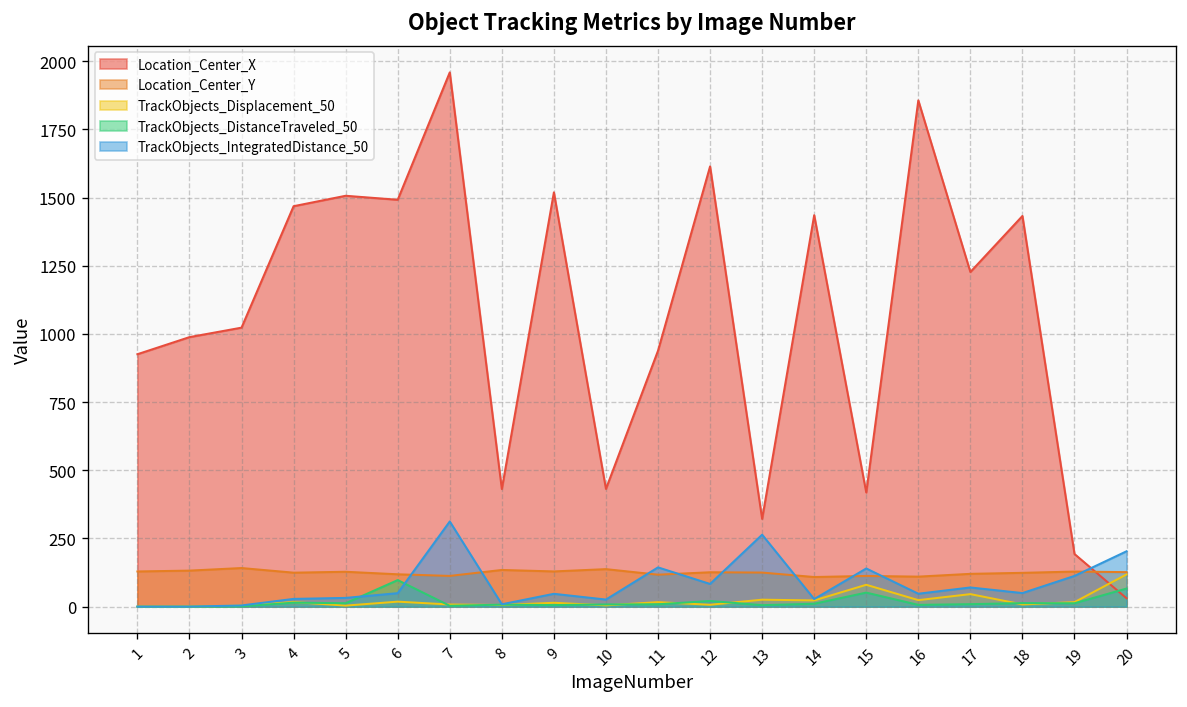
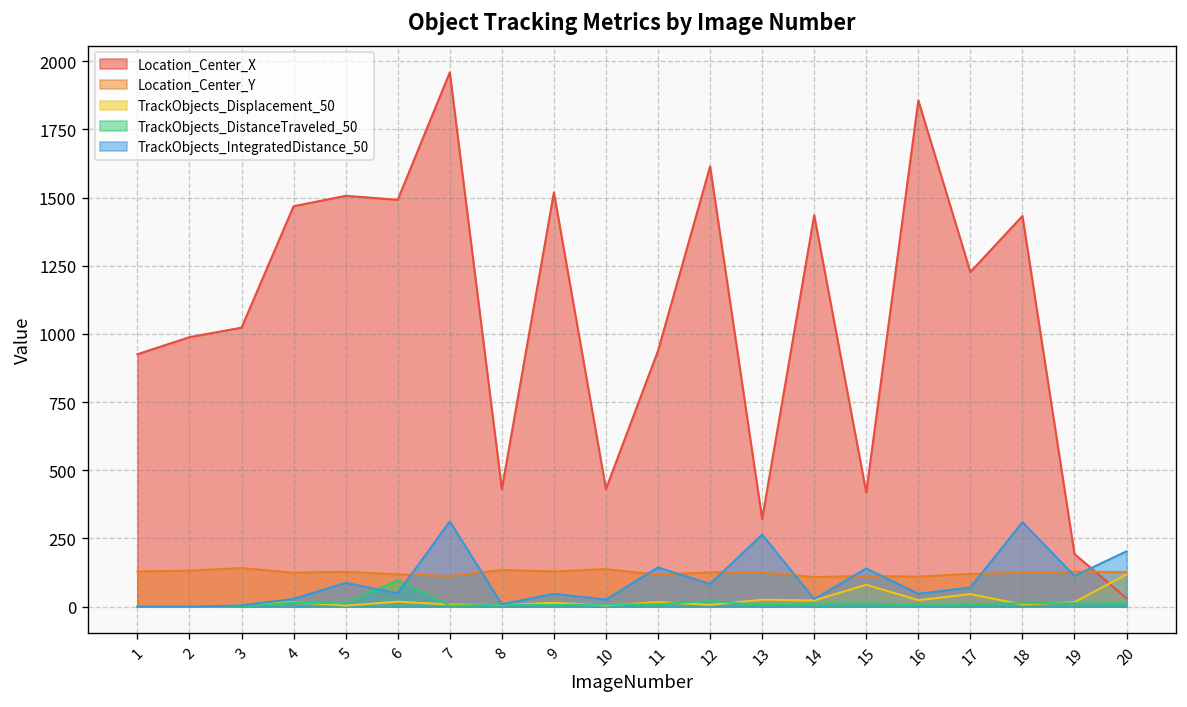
  {
    "TrackObjects_DistanceTraveled_50": {
      "6": 100,
      "12": 20,
      "13": 10,
      "14": 10,
-     "15": 50,
+     "15": 10,
      "16": 10,
      "17": 10,
-     "20": 70
+     "20": 10
    },
    "TrackObjects_IntegratedDistance_50": {
      "4": 30,
-     "5": 30,
+     "5": 90,
      "6": 50,
      "7": 310,
      "9": 50,
      "10": 30,
      "11": 140,
      "12": 80,
      "13": 260,
      "15": 140,
      "16": 50,
      "17": 70,
-     "18": 50,
+     "18": 310,
      "19": 110,
      "20": 200
    }
  }
